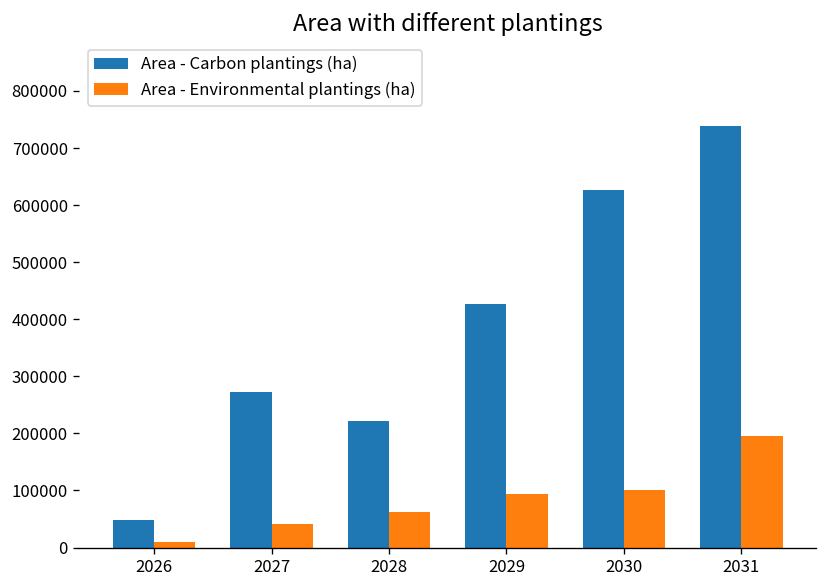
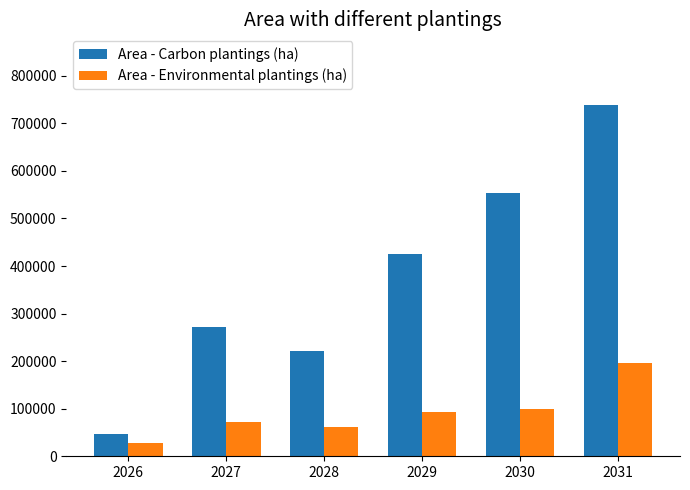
  {
    "Area - Carbon plantings (ha)": {
      "2026": 50000,
      "2027": 270000,
      "2028": 220000,
      "2029": 430000,
-     "2030": 630000,
+     "2030": 550000,
      "2031": 740000
    },
    "Area - Environmental plantings (ha)": {
-     "2026": 10000,
-     "2027": 40000,
+     "2026": 30000,
+     "2027": 70000,
      "2028": 60000,
      "2029": 90000,
      "2030": 100000,
      "2031": 200000
    }
  }
